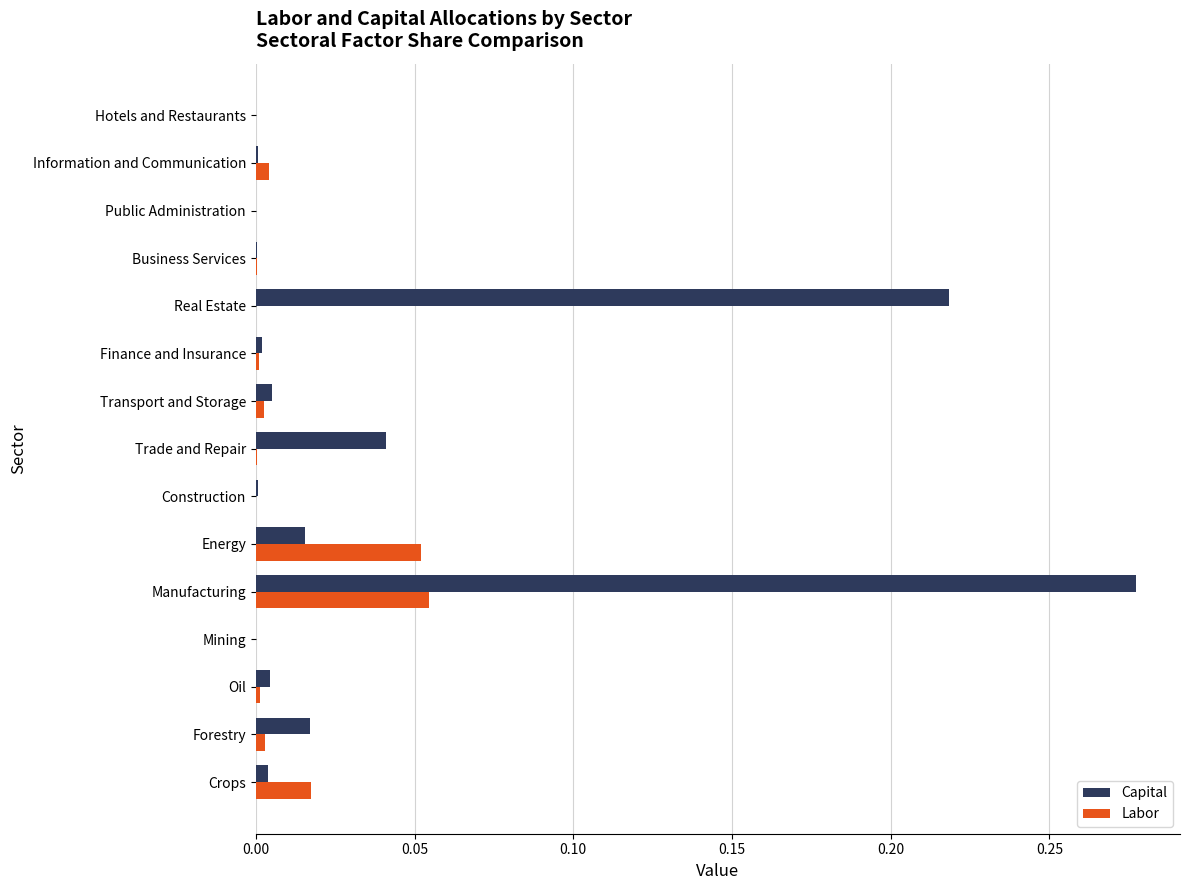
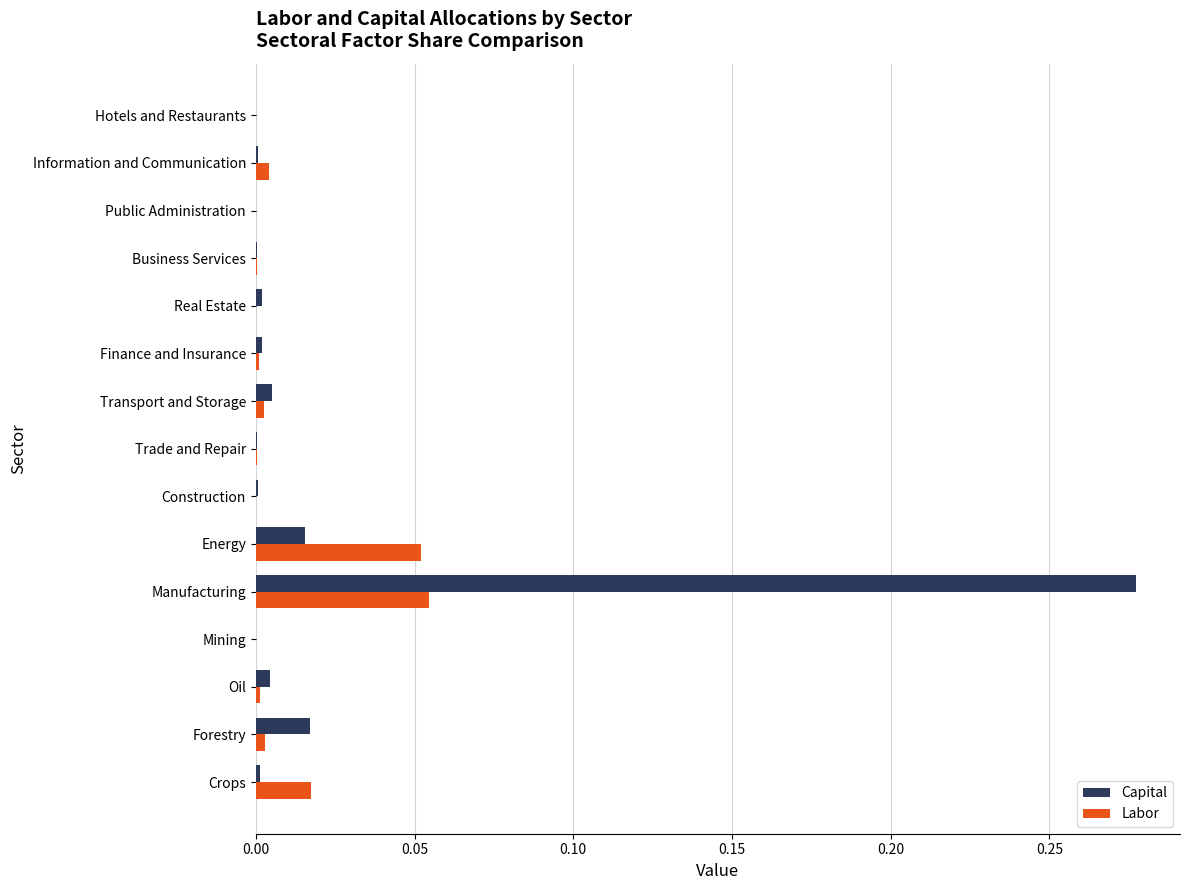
  {
    "Capital": {
-     "Real Estate": 0.218,
+     "Real Estate": 0.002,
      "Finance and Insurance": 0.002,
      "Transport and Storage": 0.005,
-     "Trade and Repair": 0.041,
+     "Trade and Repair": 0.000,
      "Energy": 0.015,
      "Manufacturing": 0.277,
      "Oil": 0.004,
      "Forestry": 0.017,
-     "Crops": 0.004
+     "Crops": 0.001
    },
    "Labor": {
      "Information and Communication": 0.004,
      "Finance and Insurance": 0.001,
      "Transport and Storage": 0.003,
      "Energy": 0.052,
      "Manufacturing": 0.055,
      "Oil": 0.001,
      "Forestry": 0.003,
      "Crops": 0.018
    }
  }
